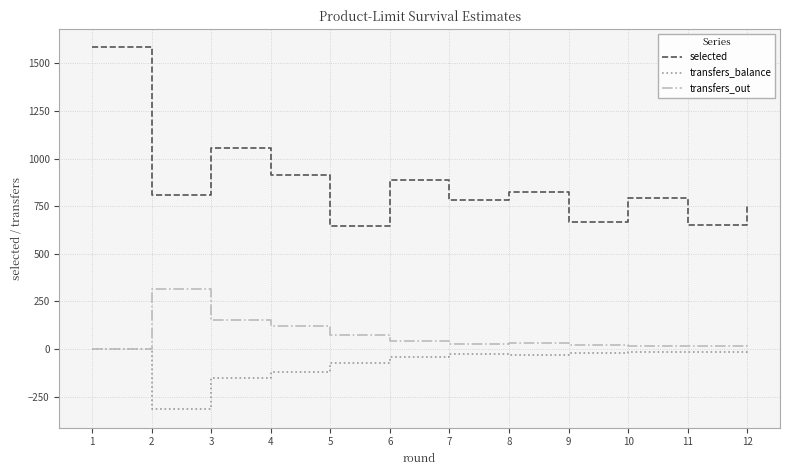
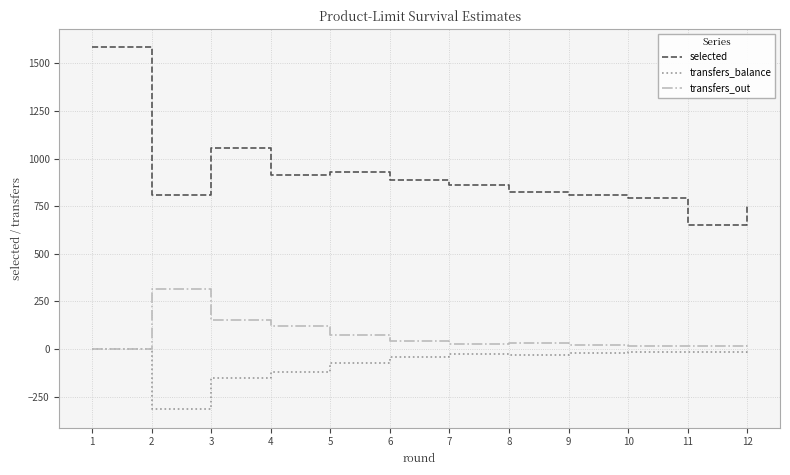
  {
    "selected": {
      "1": 1590,
      "2": 810,
      "3": 1060,
      "4": 910,
-     "5": 650,
+     "5": 930,
      "6": 890,
-     "7": 780,
+     "7": 860,
      "8": 830,
-     "9": 670,
+     "9": 810,
      "10": 790,
      "11": 650,
      "12": 760
    }
  }
